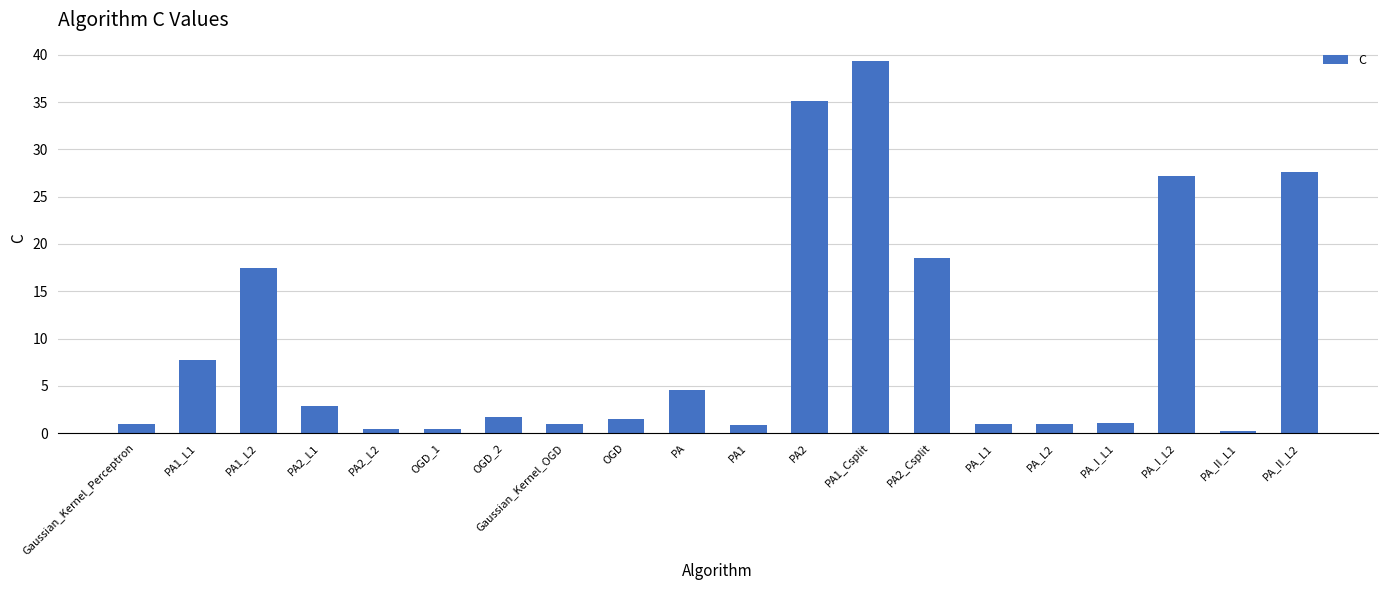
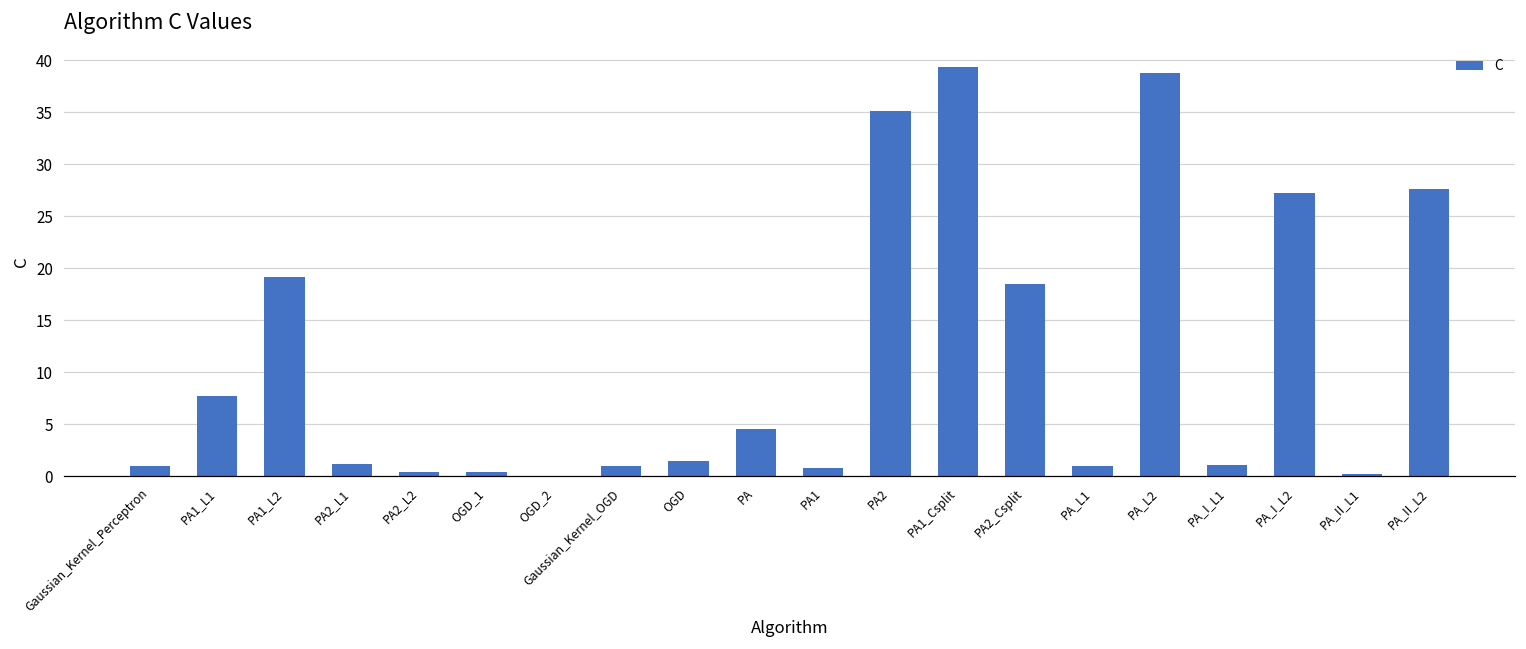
  {
    "Gaussian_Kernel_Perceptron": 1,
    "PA1_L1": 8,
-   "PA1_L2": 17,
-   "PA2_L1": 3,
+   "PA1_L2": 19,
+   "PA2_L1": 1,
    "PA2_L2": 0,
    "OGD_1": 0,
-   "OGD_2": 2,
+   "OGD_2": 0,
    "Gaussian_Kernel_OGD": 1,
    "OGD": 1,
    "PA": 5,
    "PA1": 1,
    "PA2": 35,
    "PA1_Csplit": 39,
    "PA2_Csplit": 19,
    "PA_L1": 1,
-   "PA_L2": 1,
+   "PA_L2": 39,
    "PA_I_L1": 1,
    "PA_I_L2": 27,
    "PA_II_L1": 0,
    "PA_II_L2": 28
  }
